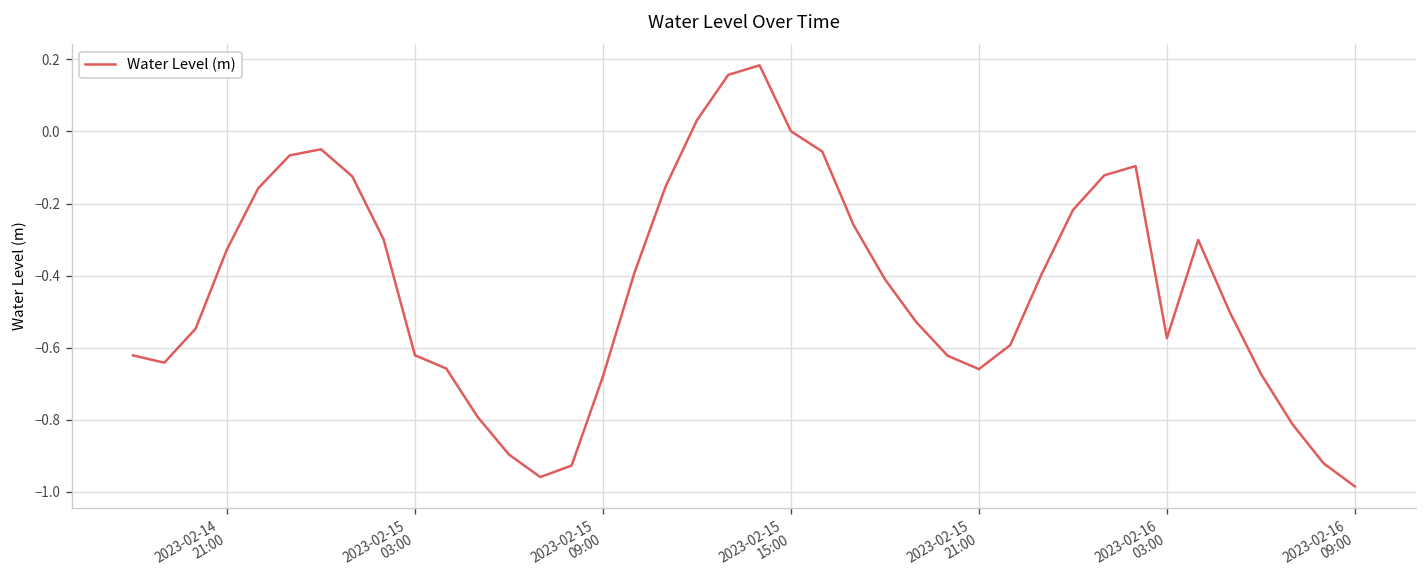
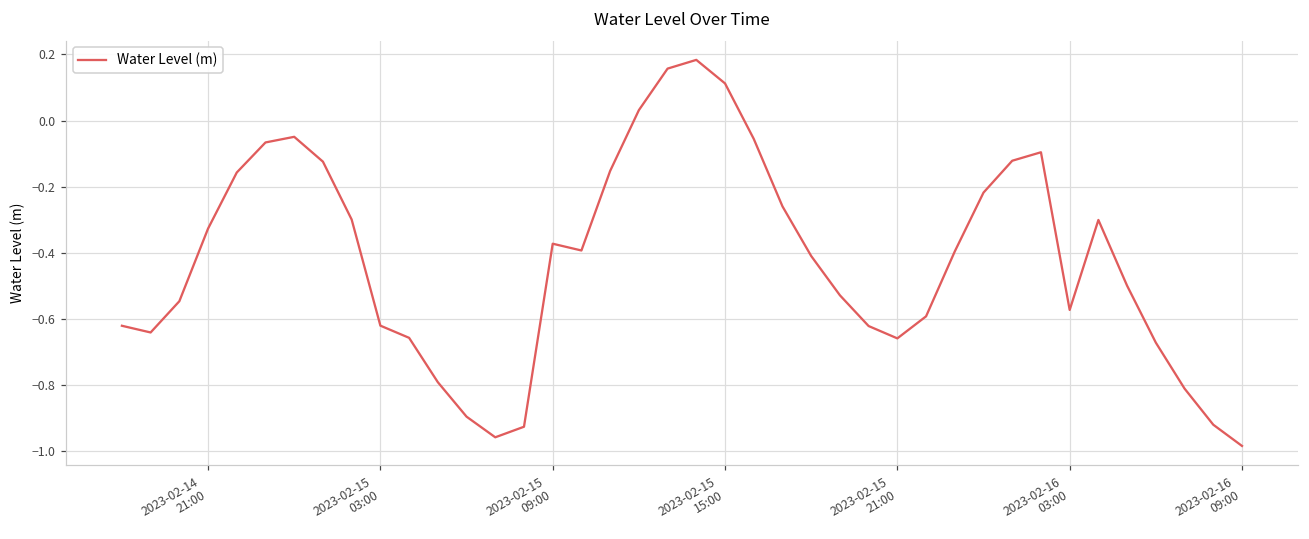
  {
    "2023-02-14 21:00": -0.33,
    "2023-02-15 03:00": -0.62,
-   "2023-02-15 09:00": -0.68,
-   "2023-02-15 15:00": 0.00,
+   "2023-02-15 09:00": -0.37,
+   "2023-02-15 15:00": 0.11,
    "2023-02-15 21:00": -0.66,
    "2023-02-16 03:00": -0.57,
    "2023-02-16 09:00": -0.99
  }
